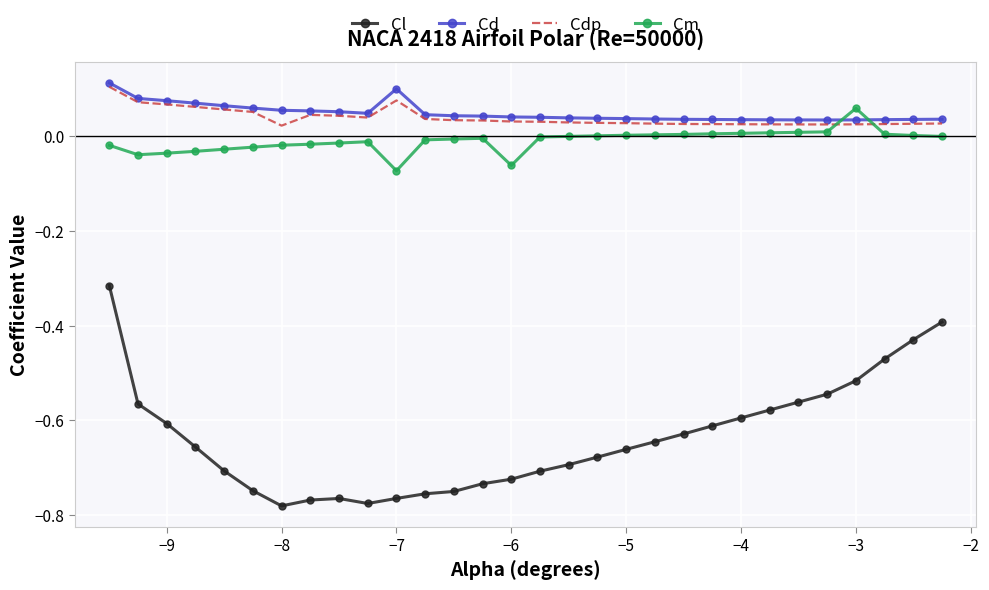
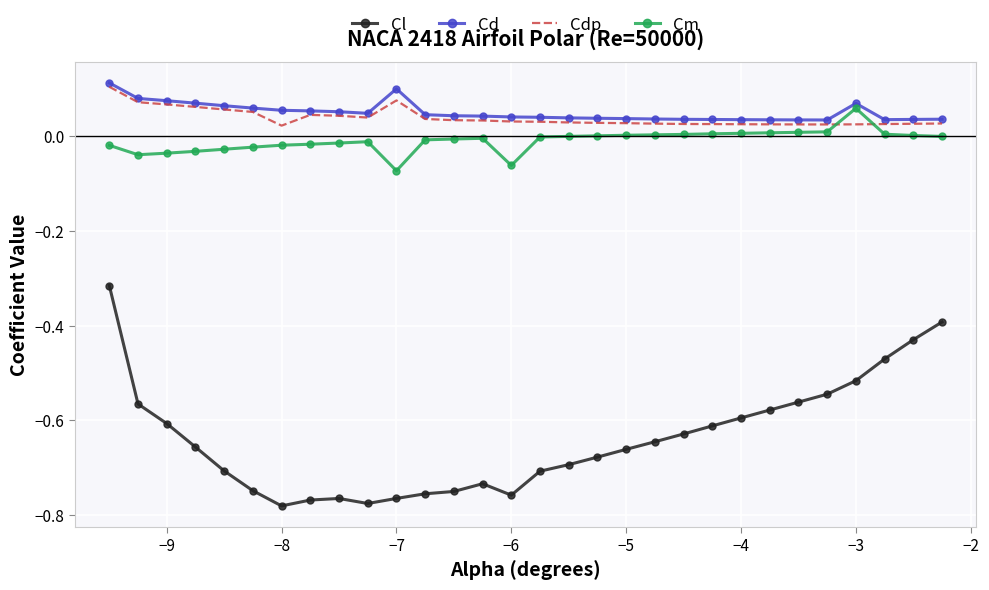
  {
    "Cl": {
      "−9": -0.61,
      "−8": -0.78,
      "−7": -0.76,
-     "−6": -0.72,
+     "−6": -0.76,
      "−5": -0.66,
      "−4": -0.59,
      "−3": -0.52
    },
    "Cd": {
      "−9": 0.07,
      "−8": 0.05,
      "−7": 0.10,
      "−6": 0.04,
      "−5": 0.04,
      "−4": 0.03,
-     "−3": 0.03
+     "−3": 0.07
    },
    "Cdp": {
      "−9": 0.07,
      "−8": 0.02,
      "−7": 0.08,
      "−6": 0.03,
      "−5": 0.03,
      "−4": 0.03,
      "−3": 0.02
    },
    "Cm": {
      "−9": -0.04,
      "−8": -0.02,
      "−7": -0.07,
      "−6": -0.06,
      "−5": 0.00,
      "−4": 0.01,
      "−3": 0.06
    }
  }
